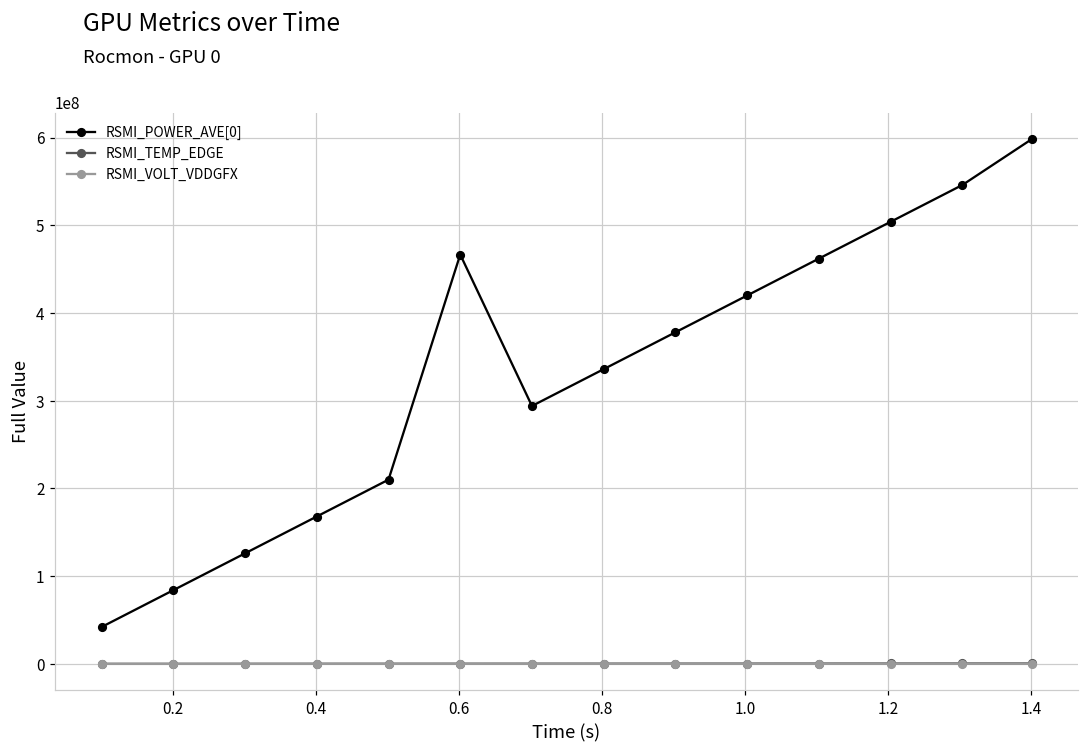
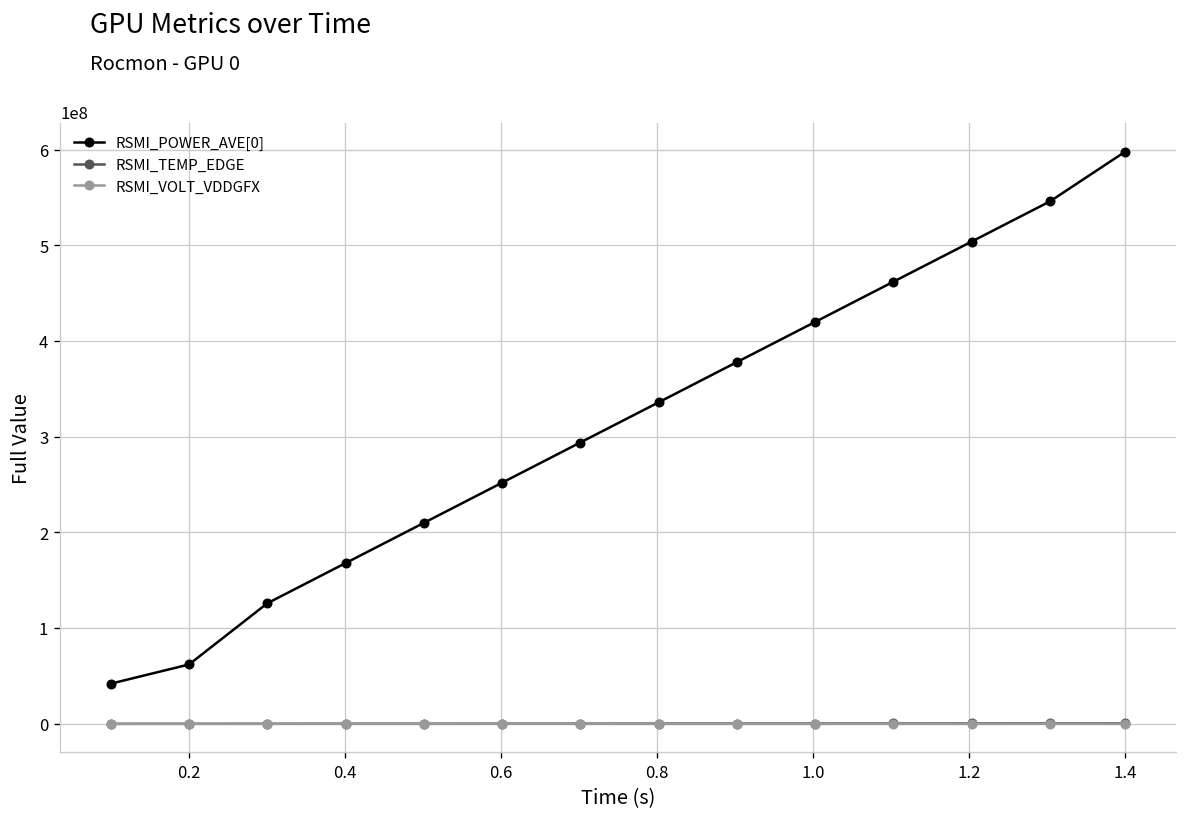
  {
    "RSMI_POWER_AVE[0]": {
-     "0.2": 80000000,
+     "0.2": 60000000,
      "0.4": 170000000,
-     "0.6": 470000000,
+     "0.6": 250000000,
      "1.4": 600000000
    },
    "RSMI_VOLT_VDDGFX": {
      "0.2": 0,
      "0.4": 0,
      "0.6": 0,
      "1.4": 0
    }
  }
